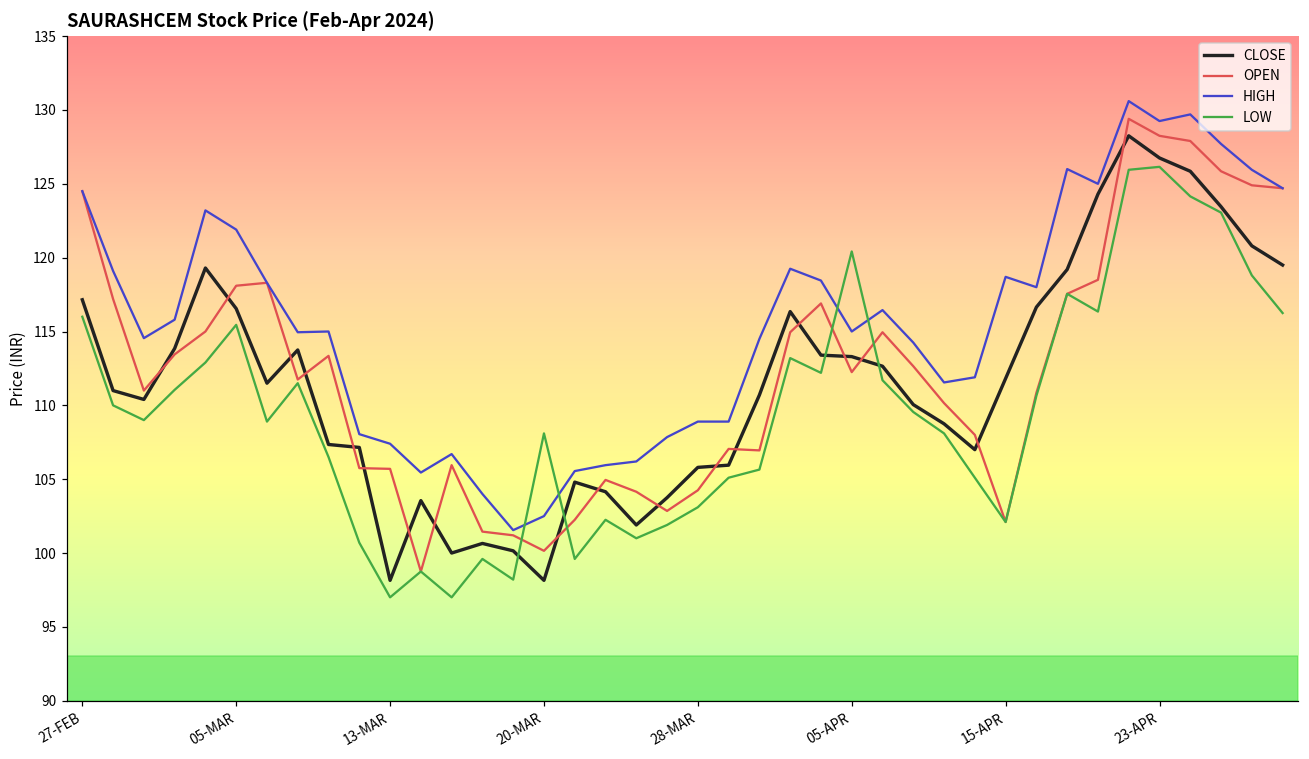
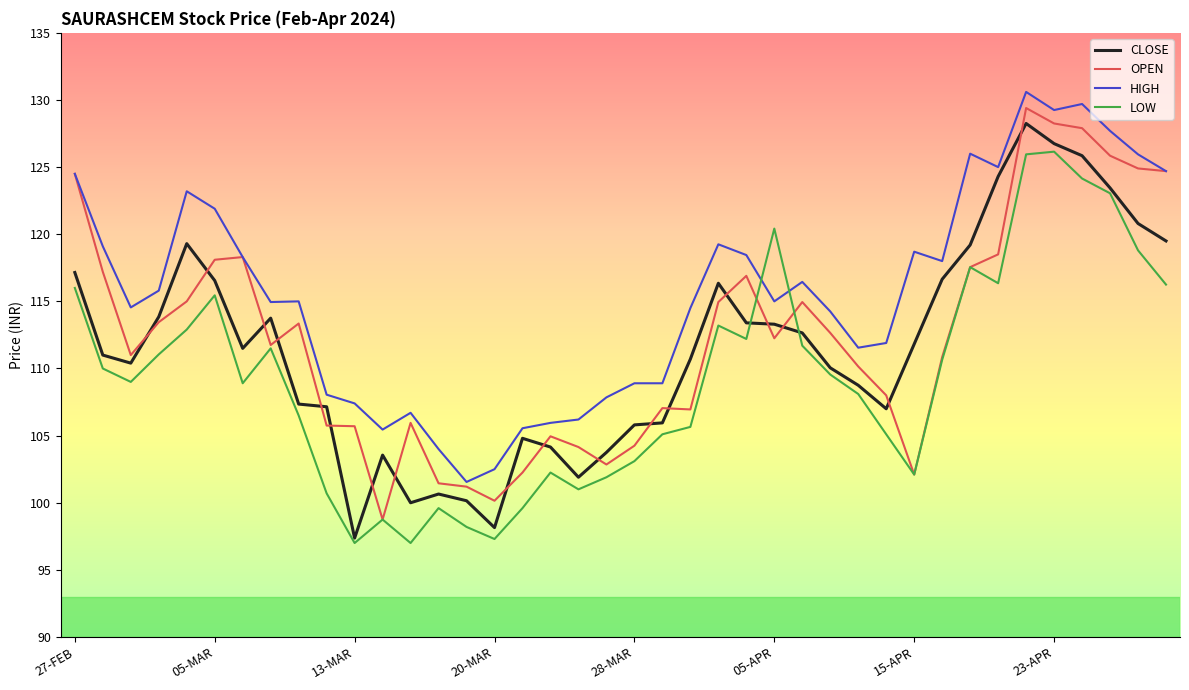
  {
    "CLOSE": {
      "27-FEB": 117.2,
      "05-MAR": 116.6,
-     "13-MAR": 98.2,
+     "13-MAR": 97.4,
      "20-MAR": 98.2,
      "28-MAR": 105.8,
      "05-APR": 113.3,
      "15-APR": 111.8,
      "23-APR": 126.8
    },
    "OPEN": {
      "05-MAR": 118.1,
      "13-MAR": 105.7,
      "20-MAR": 100.2,
      "28-MAR": 104.3,
      "05-APR": 112.3,
      "23-APR": 128.3
    },
    "HIGH": {
      "05-MAR": 121.9,
      "13-MAR": 107.4,
      "20-MAR": 102.5,
      "28-MAR": 108.9,
      "05-APR": 115.0,
      "15-APR": 118.7,
      "23-APR": 129.3
    },
    "LOW": {
      "27-FEB": 116.0,
      "05-MAR": 115.5,
      "13-MAR": 97.0,
-     "20-MAR": 108.1,
+     "20-MAR": 97.3,
      "28-MAR": 103.1,
      "05-APR": 120.4,
      "23-APR": 126.2
    }
  }
